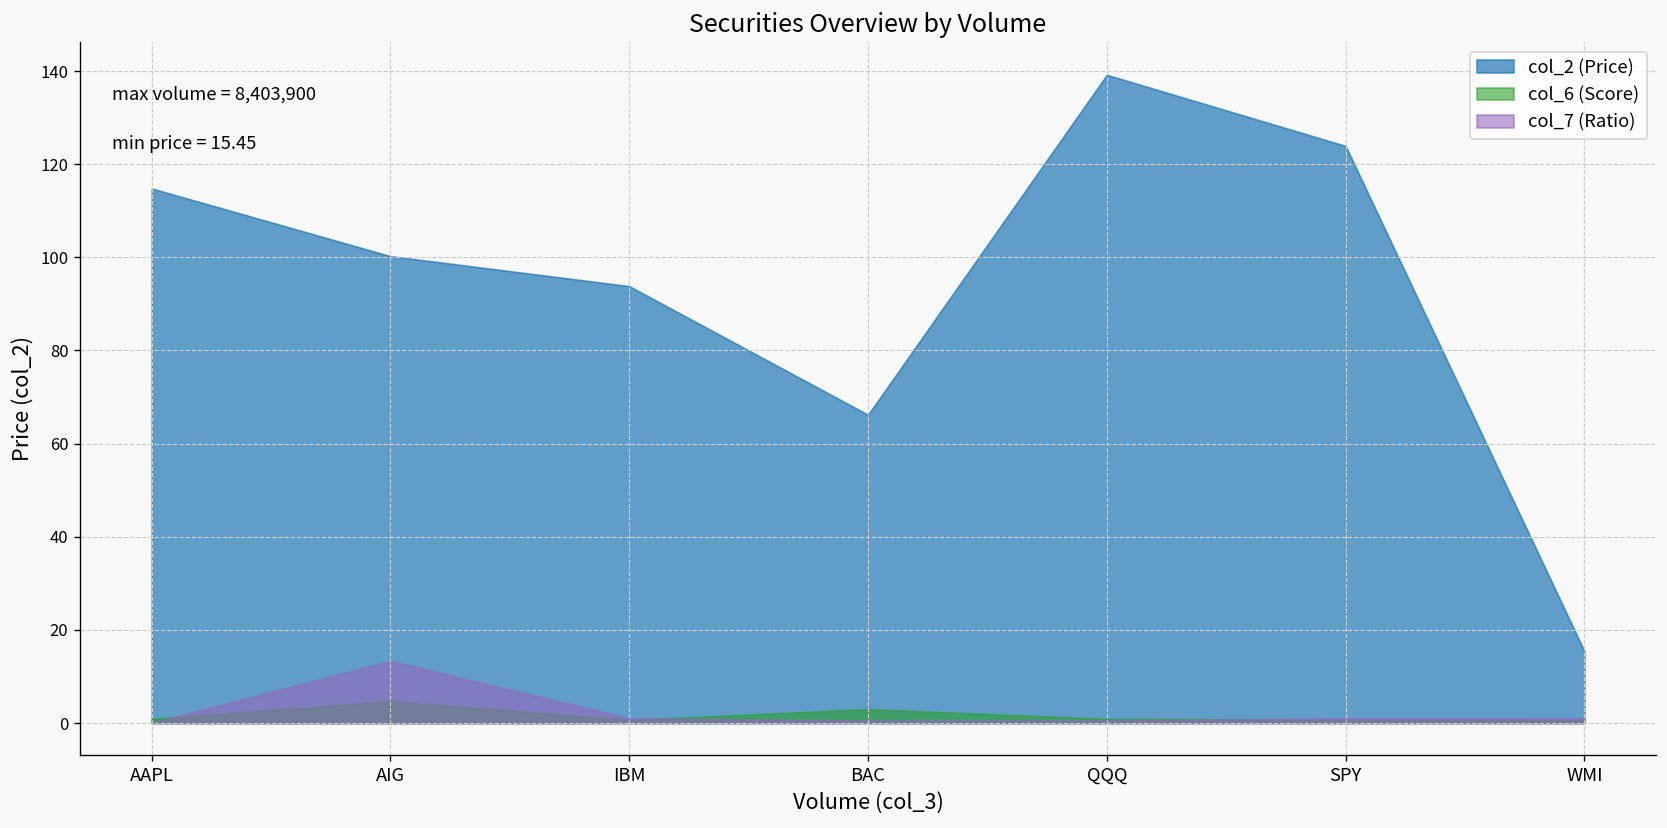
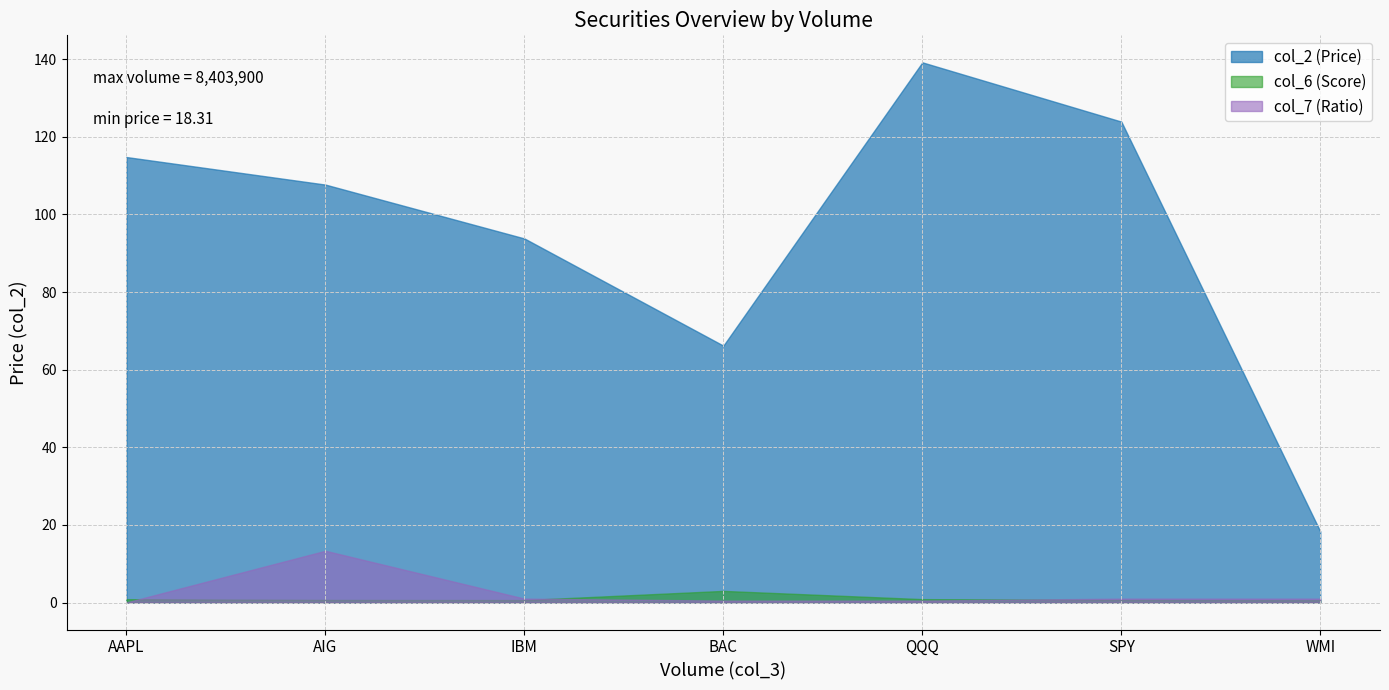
  {
    "col_2 (Price)": {
-     "AIG": 100,
-     "WMI": 15.45
+     "AIG": 108,
+     "WMI": 18.31
    },
    "col_6 (Score)": {
      "AAPL": 1,
-     "AIG": 5,
+     "AIG": 1,
      "BAC": 3
    },
    "col_7 (Ratio)": {
      "AIG": 13
    }
  }
